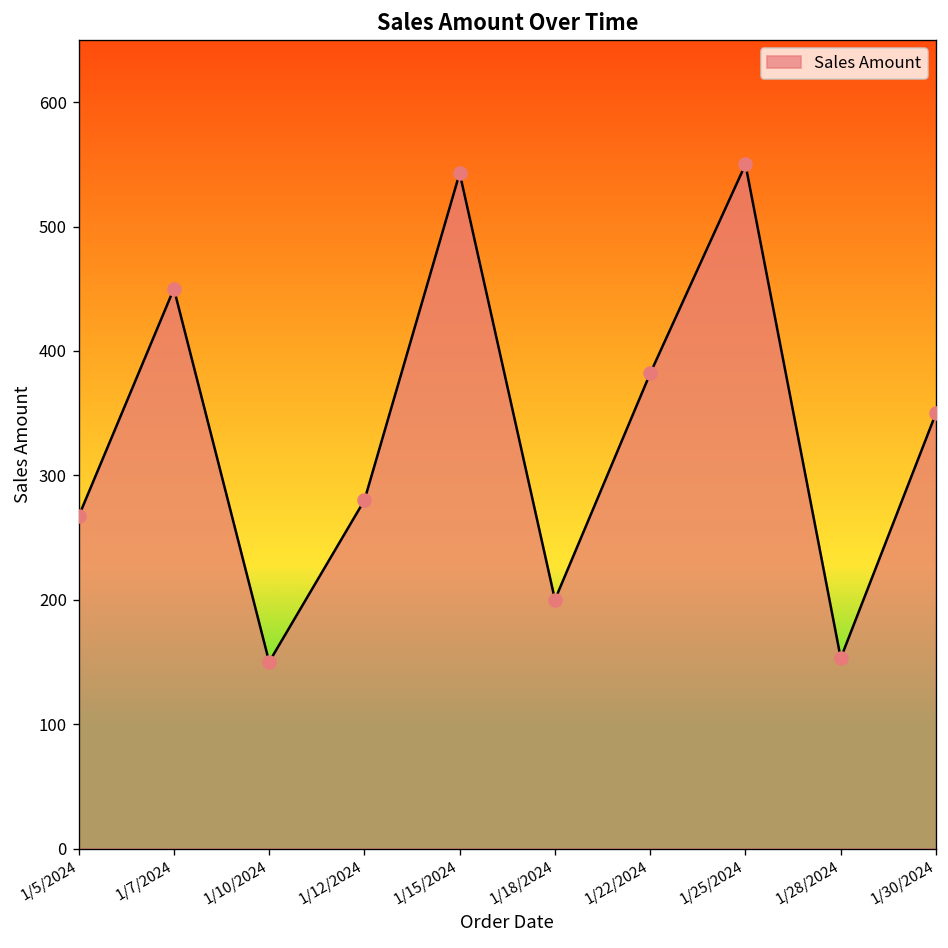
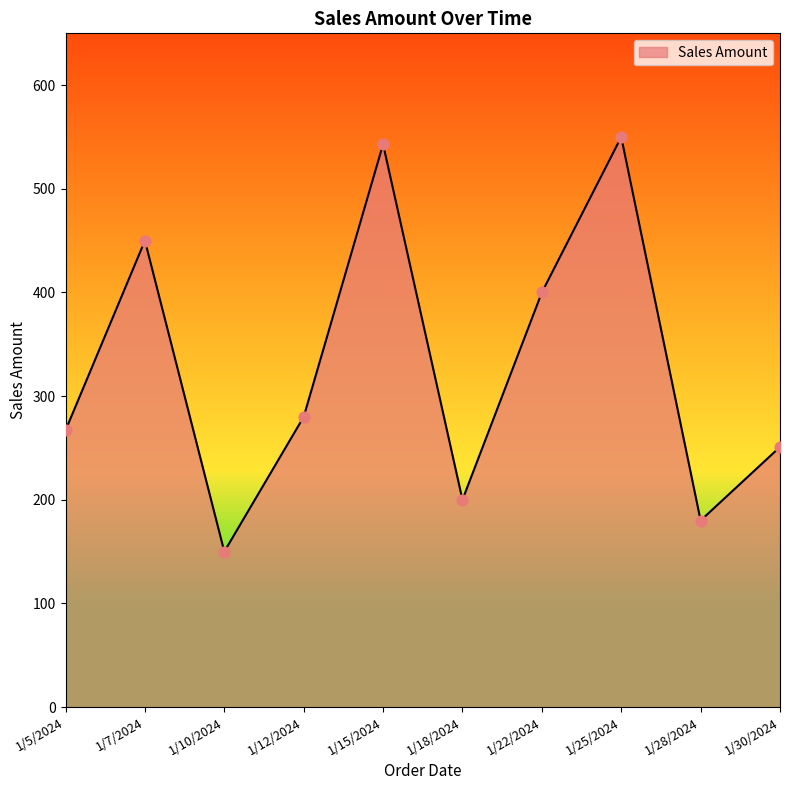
  {
    "1/5/2024": 267,
    "1/7/2024": 450,
    "1/10/2024": 150,
    "1/12/2024": 280,
    "1/15/2024": 543,
    "1/18/2024": 200,
-   "1/22/2024": 382,
+   "1/22/2024": 400,
    "1/25/2024": 550,
-   "1/28/2024": 153,
-   "1/30/2024": 350
+   "1/28/2024": 180,
+   "1/30/2024": 251
  }
